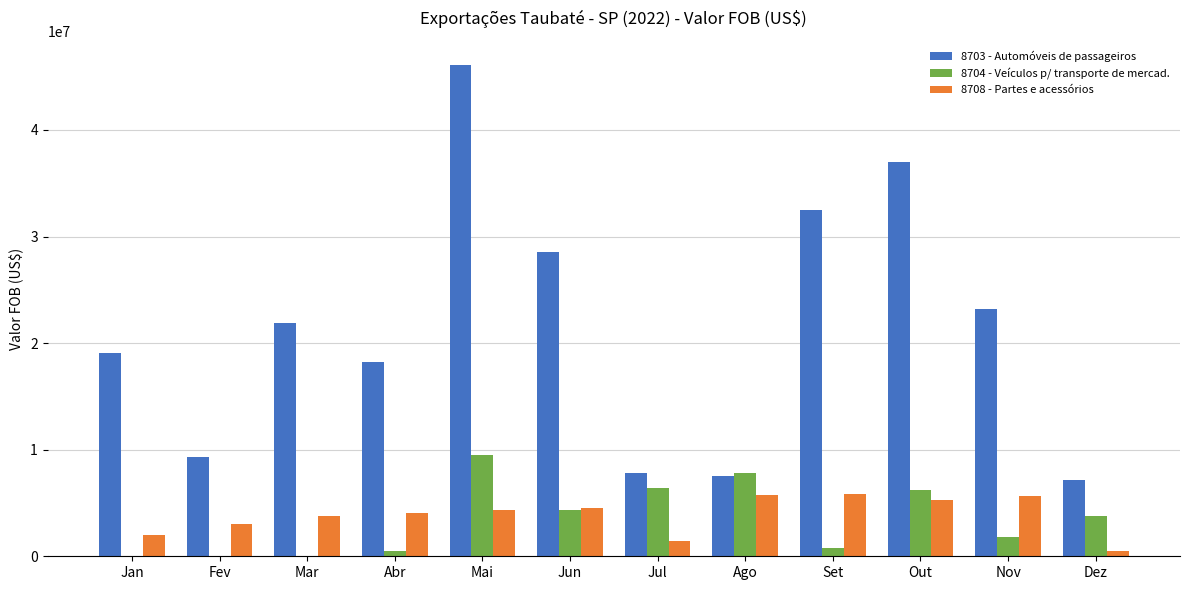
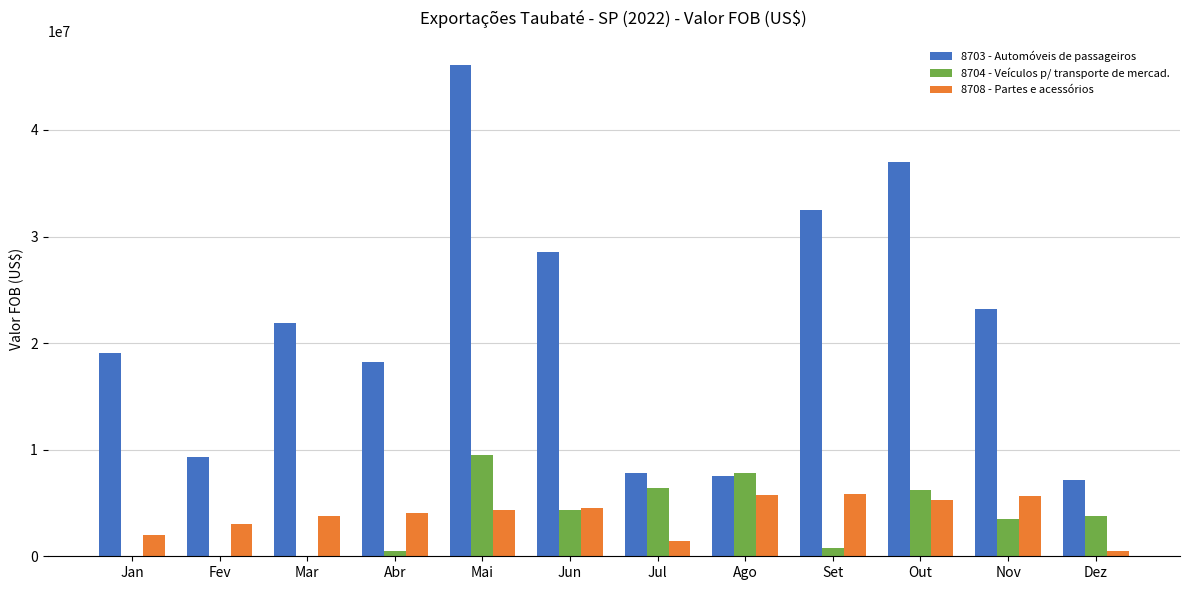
  {
    "8703 - Automóveis de passageiros": {
      "Jan": 19100000,
      "Fev": 9300000,
      "Mar": 21900000,
      "Abr": 18200000,
      "Mai": 46100000,
      "Jun": 28600000,
      "Jul": 7800000,
      "Ago": 7600000,
      "Set": 32500000,
      "Out": 37000000,
      "Nov": 23200000,
      "Dez": 7200000
    },
    "8704 - Veículos p/ transporte de mercad.": {
      "Jan": 0,
      "Fev": 0,
      "Mar": 0,
      "Abr": 400000,
      "Mai": 9500000,
      "Jun": 4400000,
      "Jul": 6400000,
      "Ago": 7800000,
      "Set": 800000,
      "Out": 6300000,
-     "Nov": 1800000,
+     "Nov": 3500000,
      "Dez": 3700000
    },
    "8708 - Partes e acessórios": {
      "Jan": 2000000,
      "Fev": 3100000,
      "Mar": 3800000,
      "Abr": 4000000,
      "Mai": 4300000,
      "Jun": 4500000,
      "Jul": 1400000,
      "Ago": 5700000,
      "Set": 5800000,
      "Out": 5300000,
      "Nov": 5600000,
      "Dez": 500000
    }
  }
